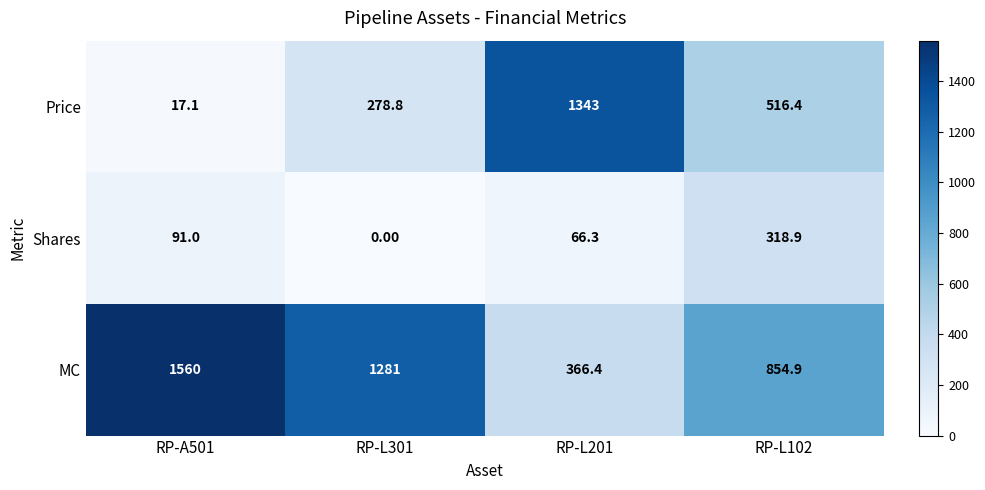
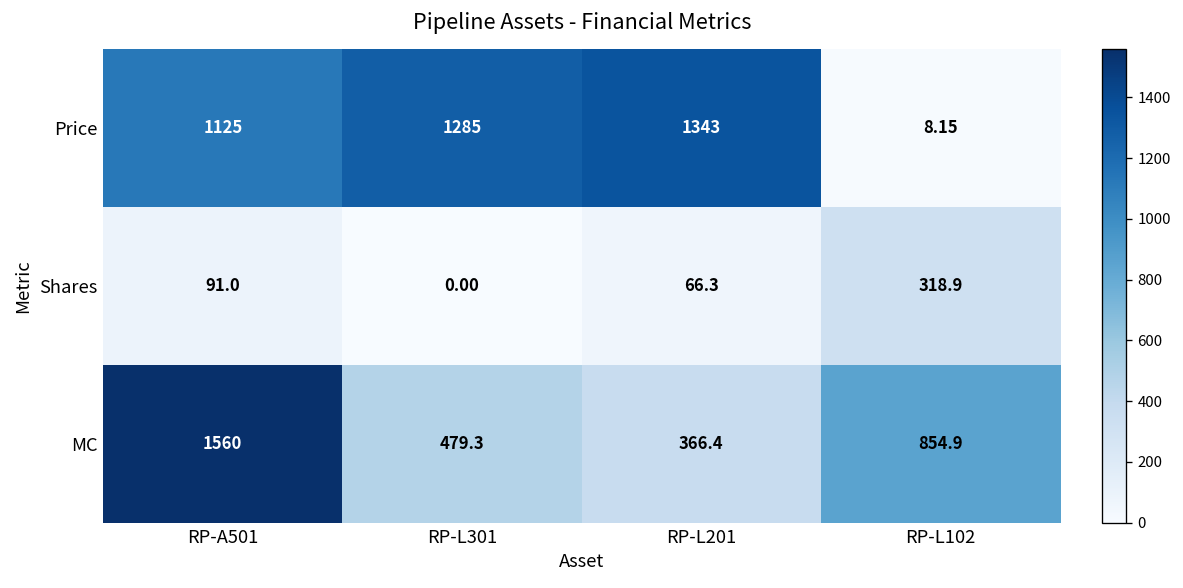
  {
    "Price": {
-     "RP-A501": 17.1,
-     "RP-L301": 278.8,
+     "RP-A501": 1125,
+     "RP-L301": 1285,
      "RP-L201": 1343,
-     "RP-L102": 516.4
+     "RP-L102": 8.15
    },
    "Shares": {
      "RP-A501": 91.0,
      "RP-L301": 0.00,
      "RP-L201": 66.3,
      "RP-L102": 318.9
    },
    "MC": {
      "RP-A501": 1560,
-     "RP-L301": 1281,
+     "RP-L301": 479.3,
      "RP-L201": 366.4,
      "RP-L102": 854.9
    }
  }
